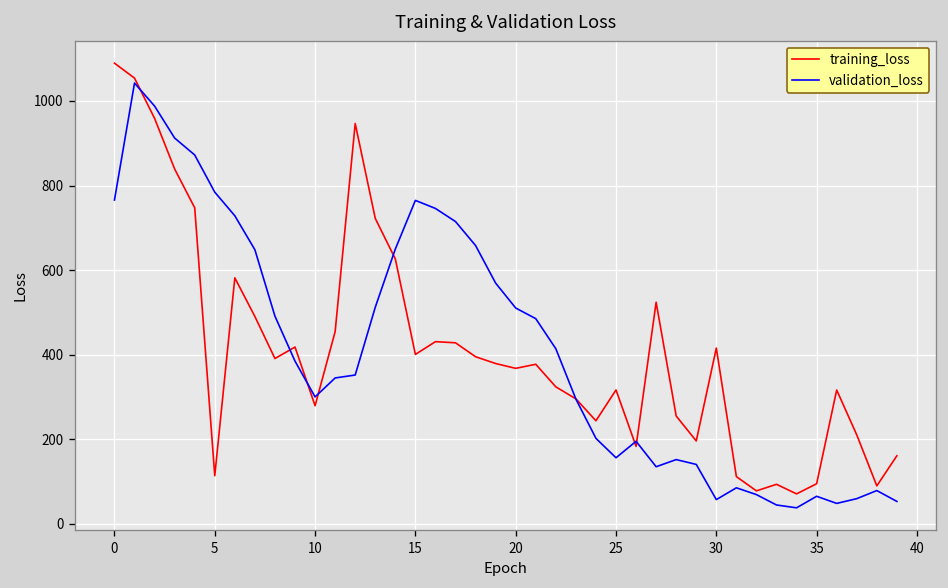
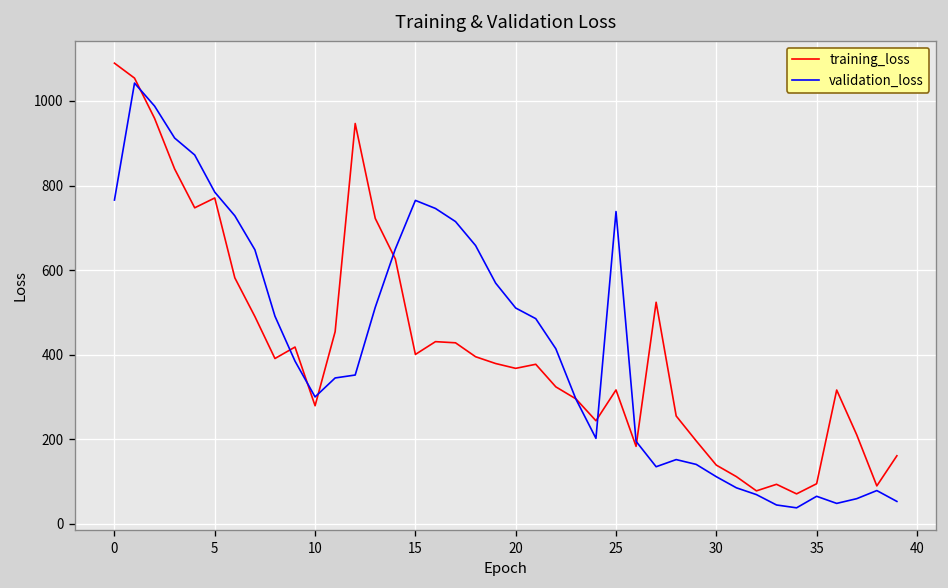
  {
    "training_loss": {
      "0": 1090,
-     "5": 110,
+     "5": 770,
      "10": 280,
      "15": 400,
      "20": 370,
      "25": 320,
-     "30": 420,
+     "30": 140,
      "35": 90
    },
    "validation_loss": {
      "0": 770,
      "5": 780,
      "10": 300,
      "15": 760,
      "20": 510,
-     "25": 160,
-     "30": 60,
+     "25": 740,
+     "30": 110,
      "35": 70
    }
  }
